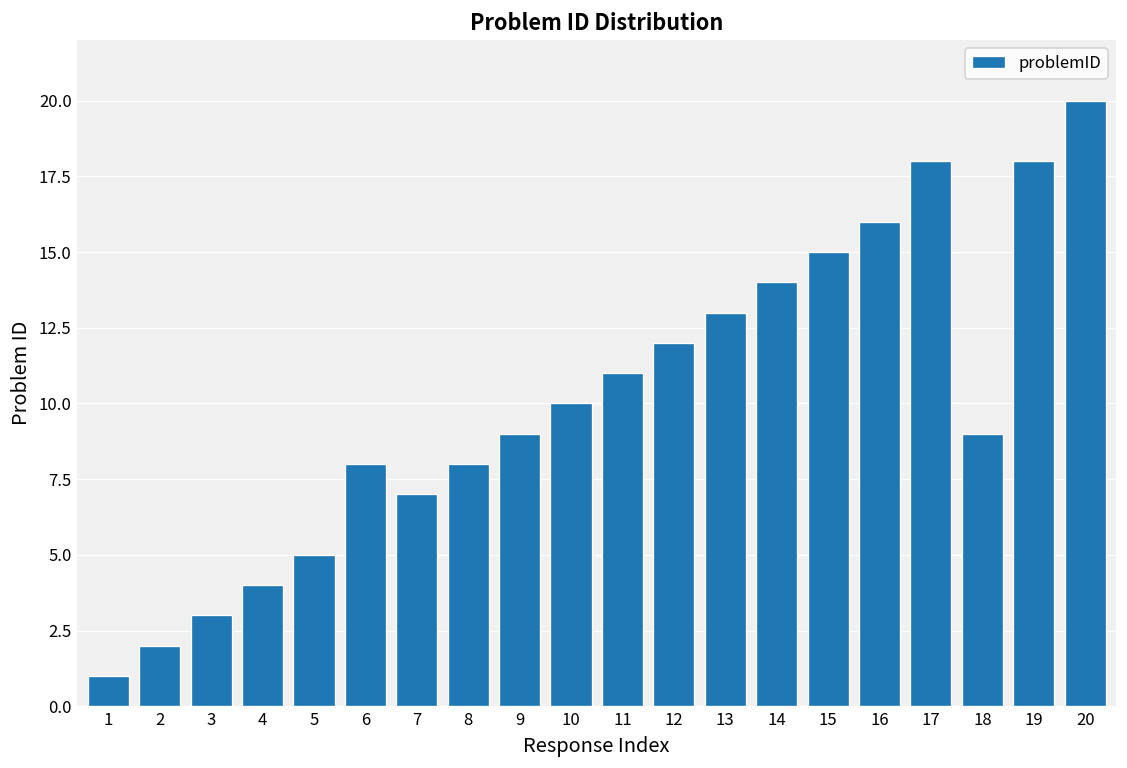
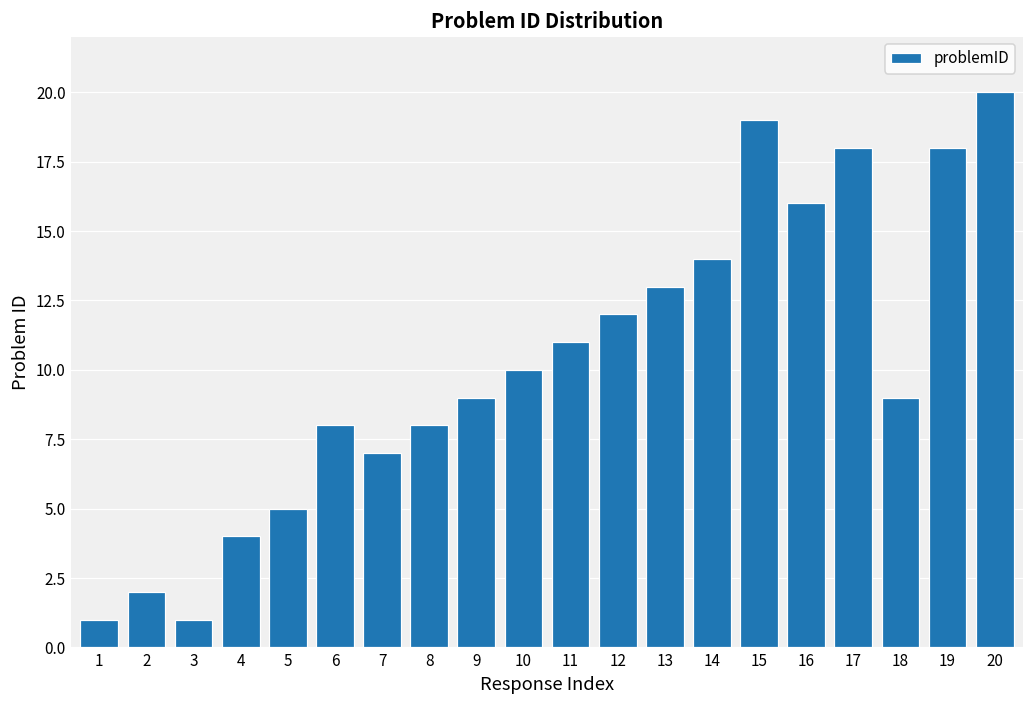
  {
    "1": 1,
    "2": 2,
-   "3": 3,
+   "3": 1,
    "4": 4,
    "5": 5,
    "6": 8,
    "7": 7,
    "8": 8,
    "9": 9,
    "10": 10,
    "11": 11,
    "12": 12,
    "13": 13,
    "14": 14,
-   "15": 15,
+   "15": 19,
    "16": 16,
    "17": 18,
    "18": 9,
    "19": 18,
    "20": 20
  }
